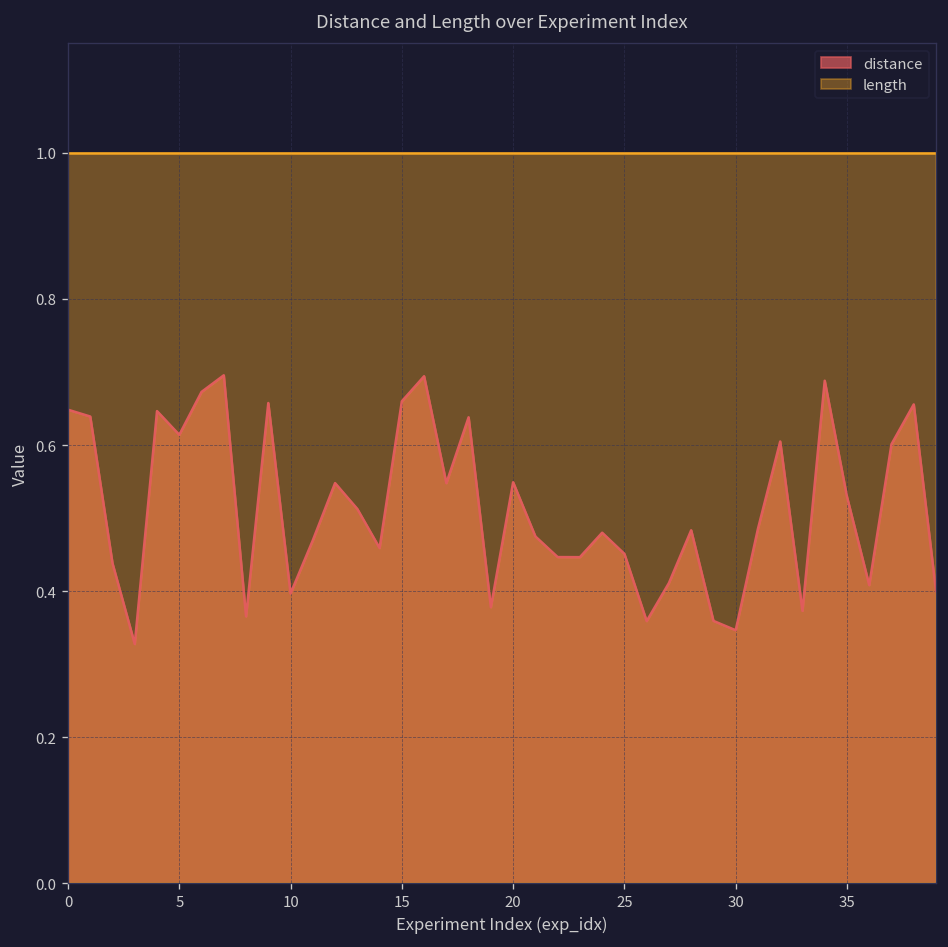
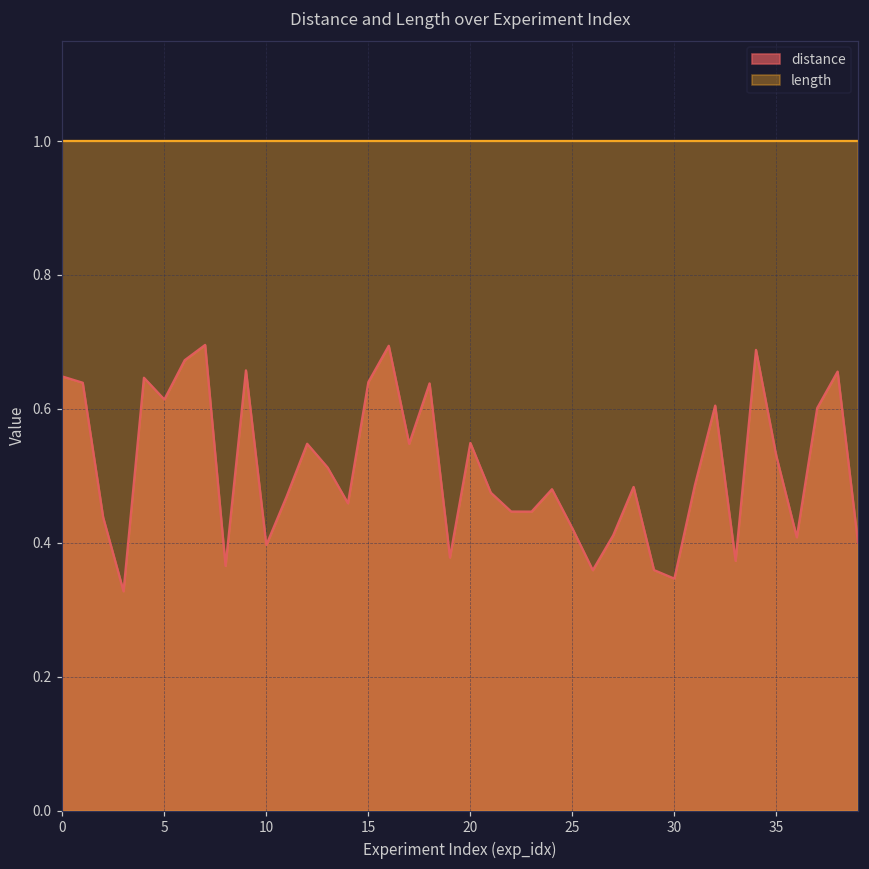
  {
    "distance": {
      "0": 0.65,
      "5": 0.61,
      "10": 0.40,
-     "15": 0.66,
+     "15": 0.64,
      "20": 0.55,
-     "25": 0.45,
+     "25": 0.42,
      "30": 0.35,
      "35": 0.53
    },
    "length": {
      "0": 1.00,
      "5": 1.00,
      "10": 1.00,
      "15": 1.00,
      "20": 1.00,
      "25": 1.00,
      "30": 1.00,
      "35": 1.00
    }
  }
